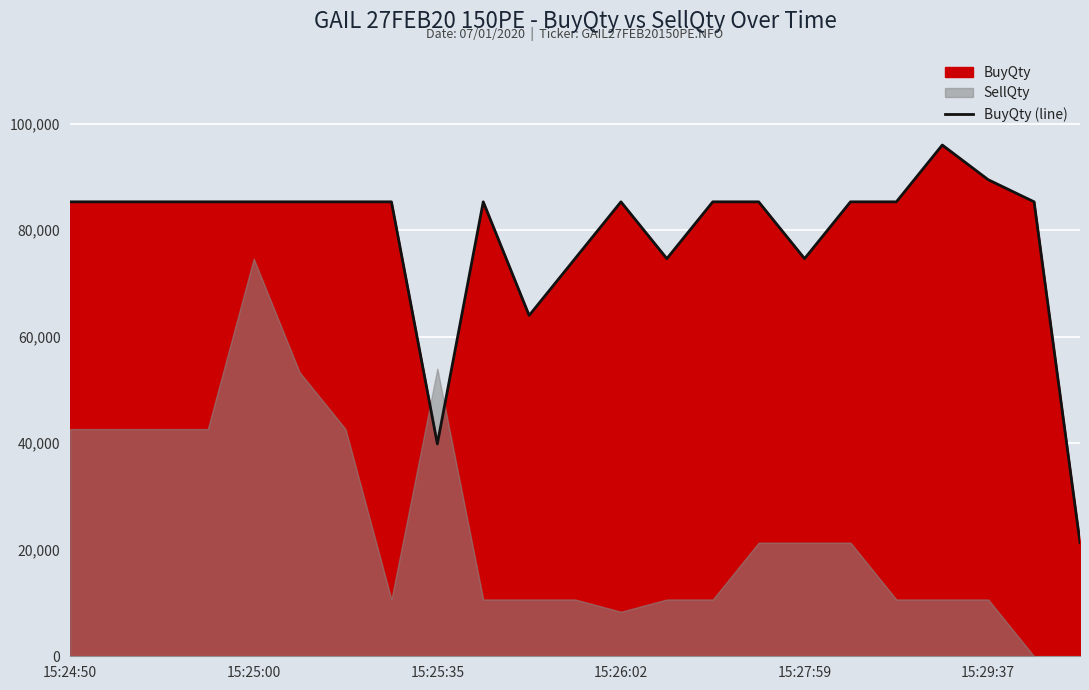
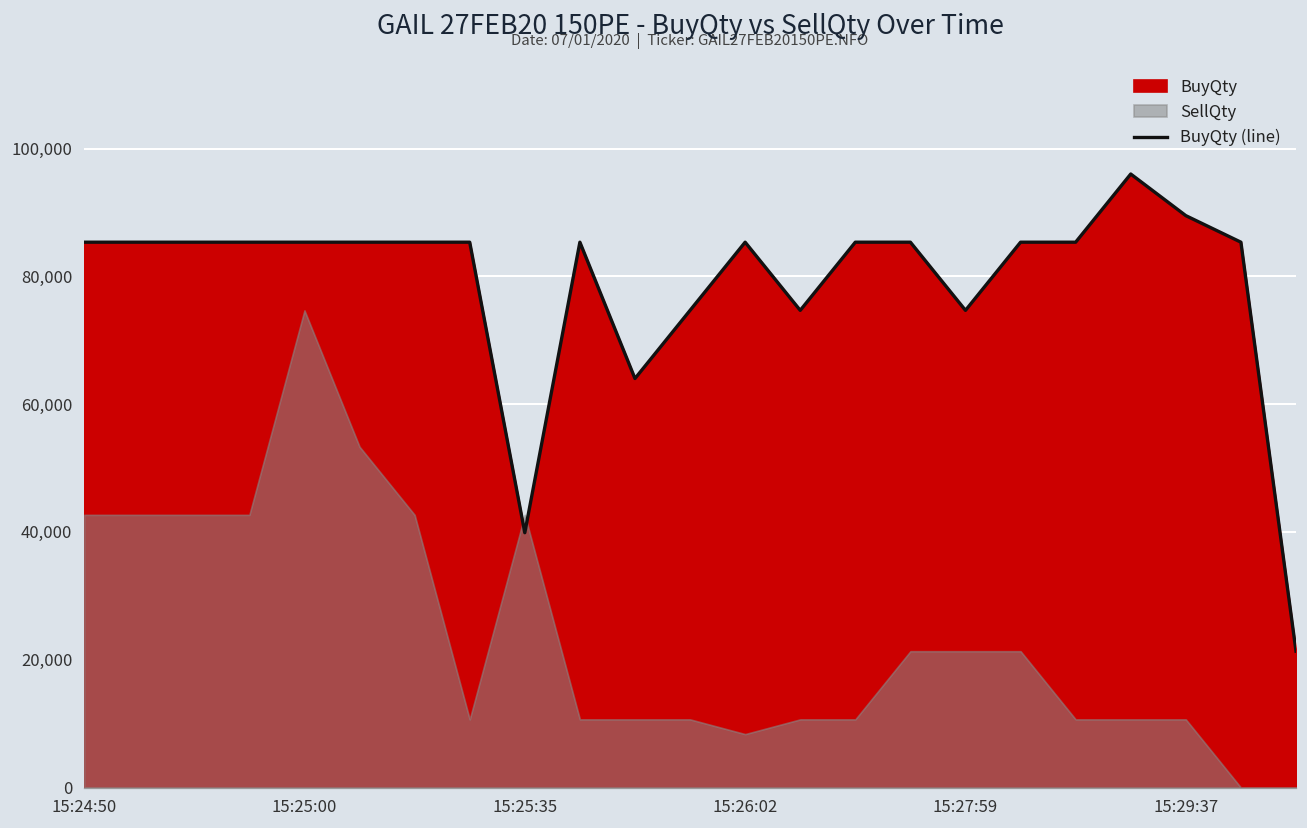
  {
    "BuyQty": {
      "15:25:00": "85,000",
      "15:25:35": "40,000",
      "15:26:02": "85,000",
      "15:27:59": "75,000",
      "15:29:37": "89,000"
    },
    "SellQty": {
      "15:25:00": "75,000",
-     "15:25:35": "54,000",
+     "15:25:35": "43,000",
      "15:26:02": "8,000",
      "15:27:59": "21,000",
      "15:29:37": "11,000"
    }
  }
